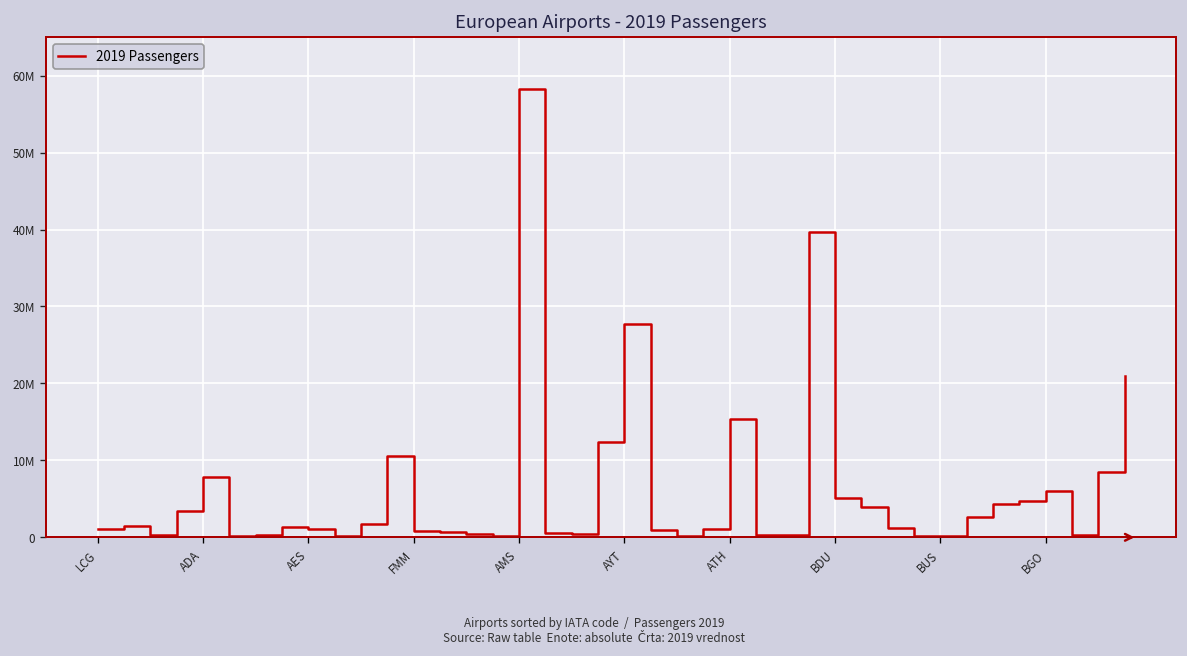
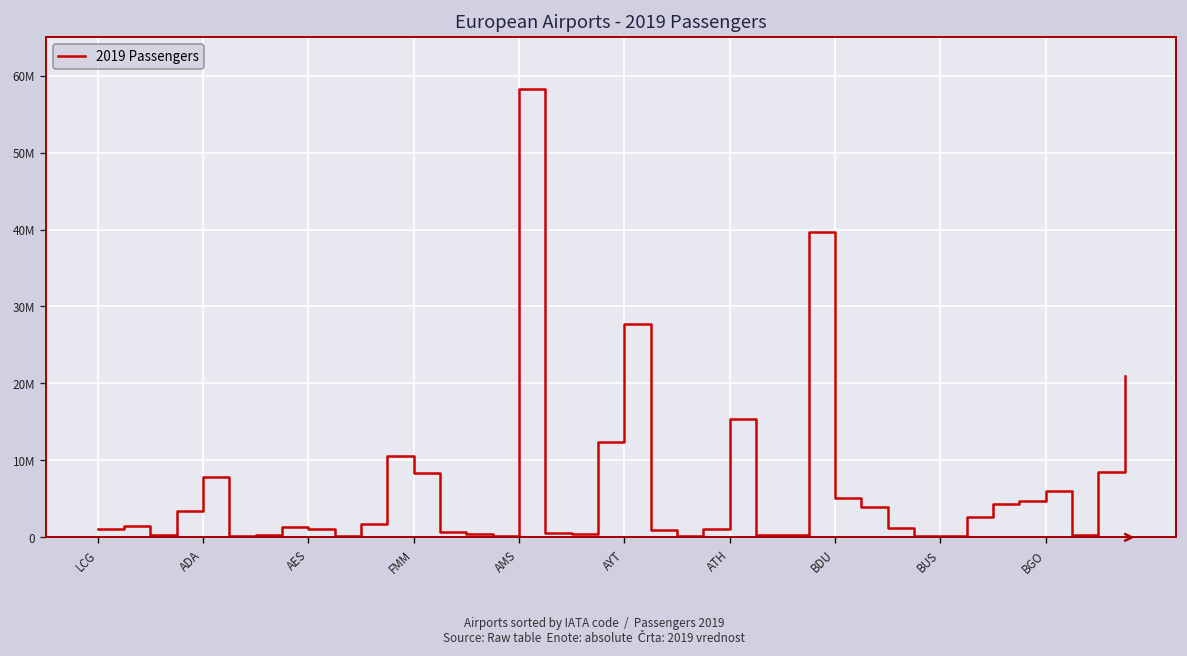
  {
    "LCG": 1000000,
    "ADA": 8000000,
    "AES": 1000000,
-   "FMM": 1000000,
+   "FMM": 8000000,
    "AMS": 58000000,
    "AYT": 28000000,
    "ATH": 15000000,
    "BDU": 5000000,
    "BUS": 0,
    "BGO": 6000000
  }
